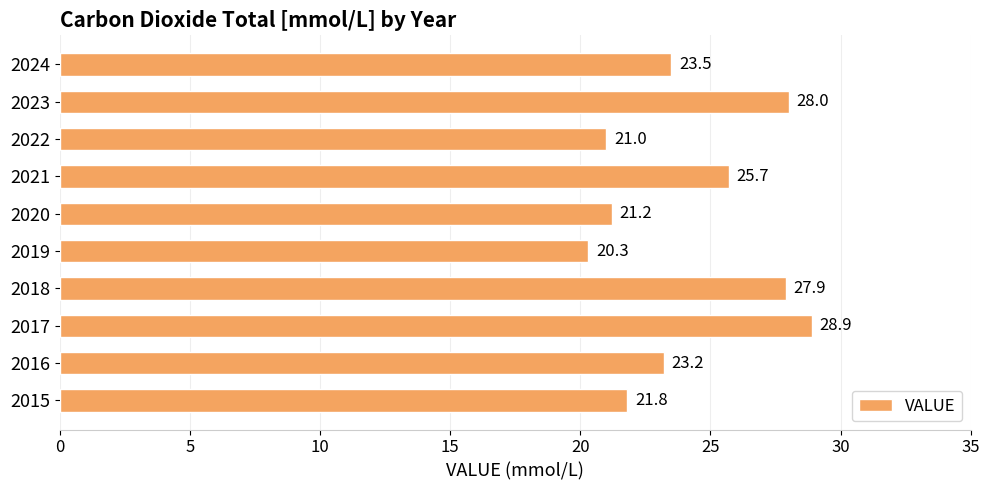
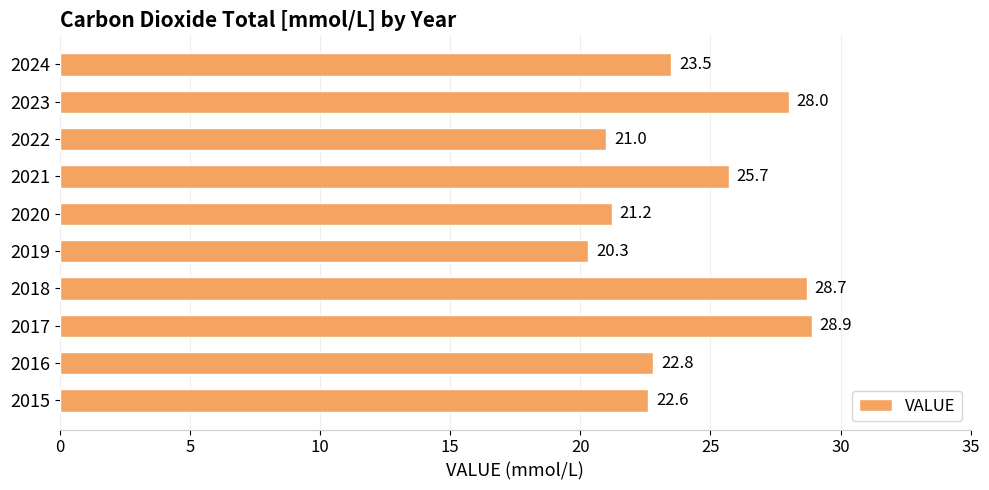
  {
    "2024": 23.5,
    "2023": 28.0,
    "2022": 21.0,
    "2021": 25.7,
    "2020": 21.2,
    "2019": 20.3,
-   "2018": 27.9,
+   "2018": 28.7,
    "2017": 28.9,
-   "2016": 23.2,
-   "2015": 21.8
+   "2016": 22.8,
+   "2015": 22.6
  }
